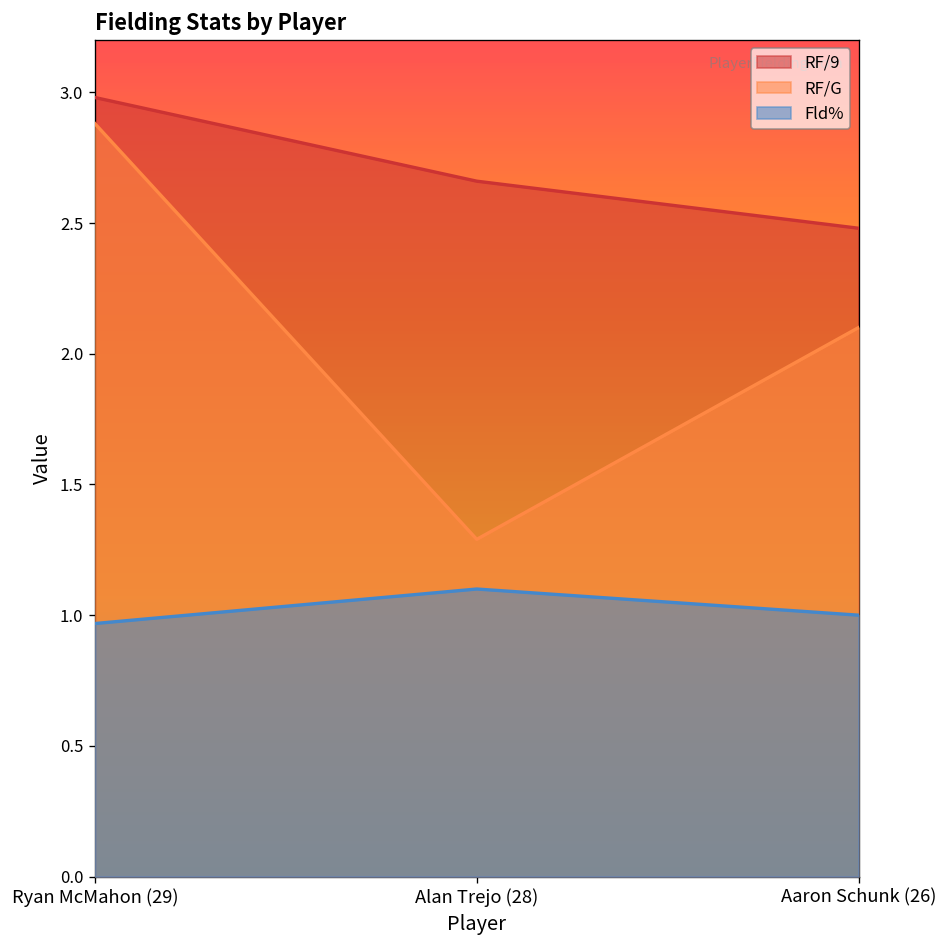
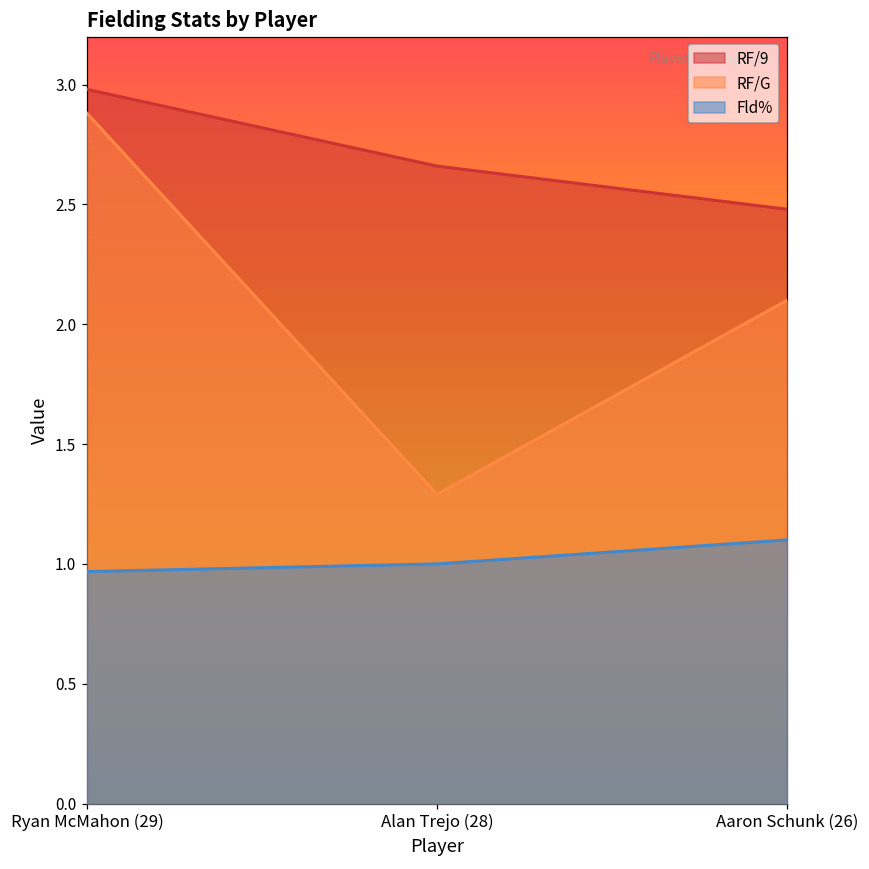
  {
    "RF/9": {
      "Ryan McMahon (29)": 2.98,
      "Alan Trejo (28)": 2.66,
      "Aaron Schunk (26)": 2.48
    },
    "RF/G": {
      "Ryan McMahon (29)": 2.88,
      "Alan Trejo (28)": 1.3,
      "Aaron Schunk (26)": 2.1
    },
    "Fld%": {
      "Ryan McMahon (29)": 0.97,
-     "Alan Trejo (28)": 1.1,
-     "Aaron Schunk (26)": 1.0
+     "Alan Trejo (28)": 1.0,
+     "Aaron Schunk (26)": 1.1
    }
  }
